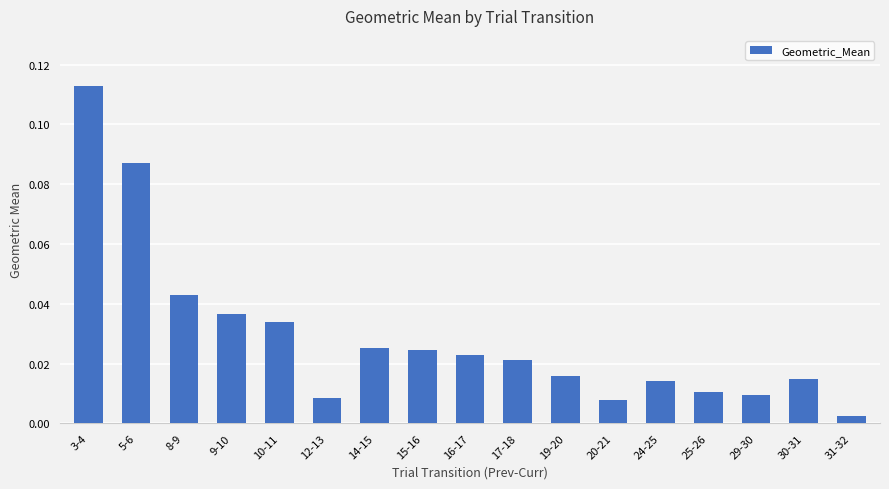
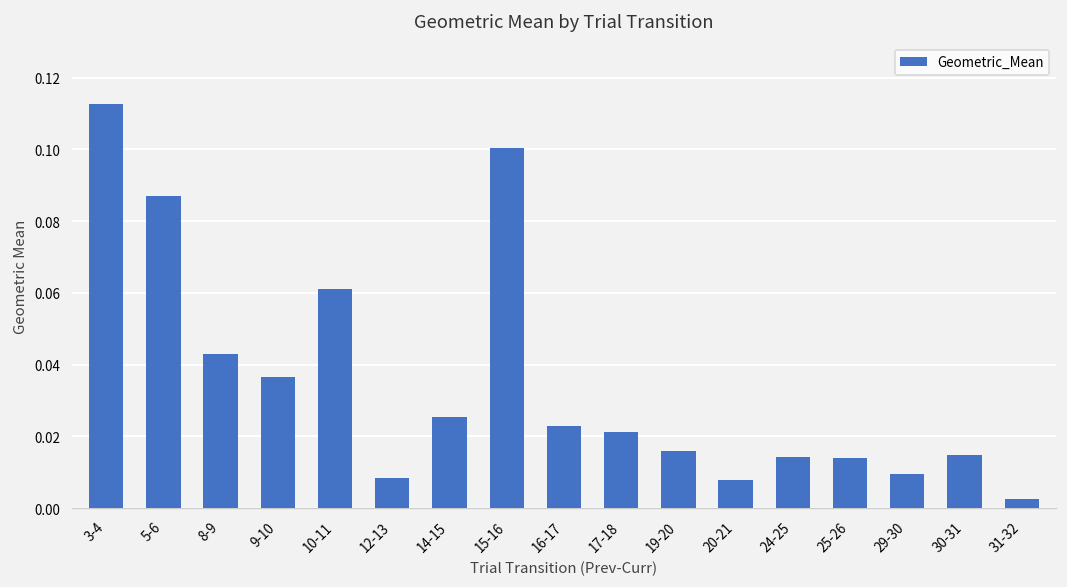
  {
    "3-4": 0.113,
    "5-6": 0.087,
    "8-9": 0.043,
    "9-10": 0.037,
-   "10-11": 0.034,
+   "10-11": 0.061,
    "12-13": 0.008,
    "14-15": 0.025,
-   "15-16": 0.024,
+   "15-16": 0.100,
    "16-17": 0.023,
    "17-18": 0.021,
    "19-20": 0.016,
    "20-21": 0.008,
    "24-25": 0.014,
-   "25-26": 0.010,
+   "25-26": 0.014,
    "29-30": 0.009,
    "30-31": 0.015,
    "31-32": 0.002
  }
